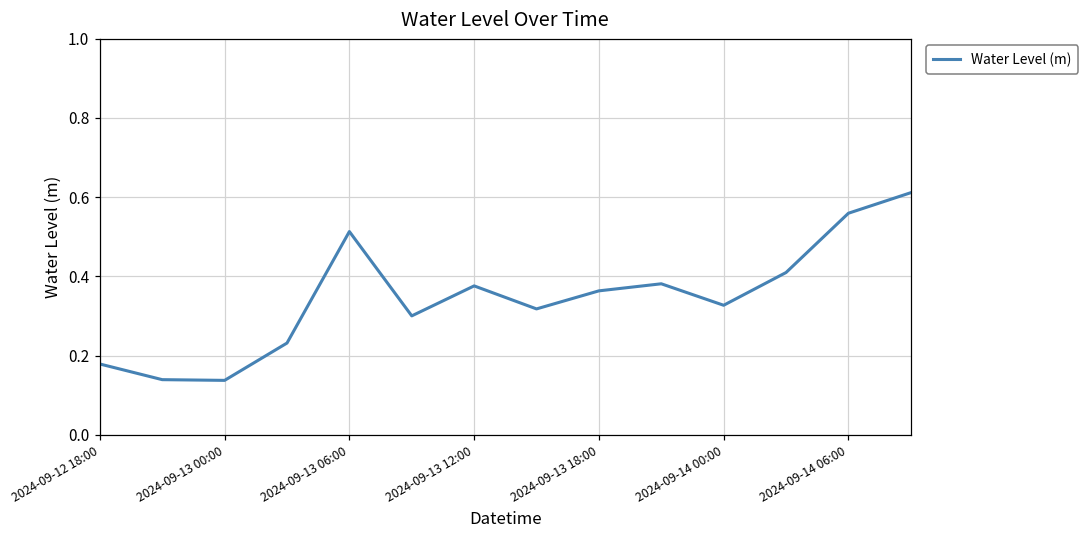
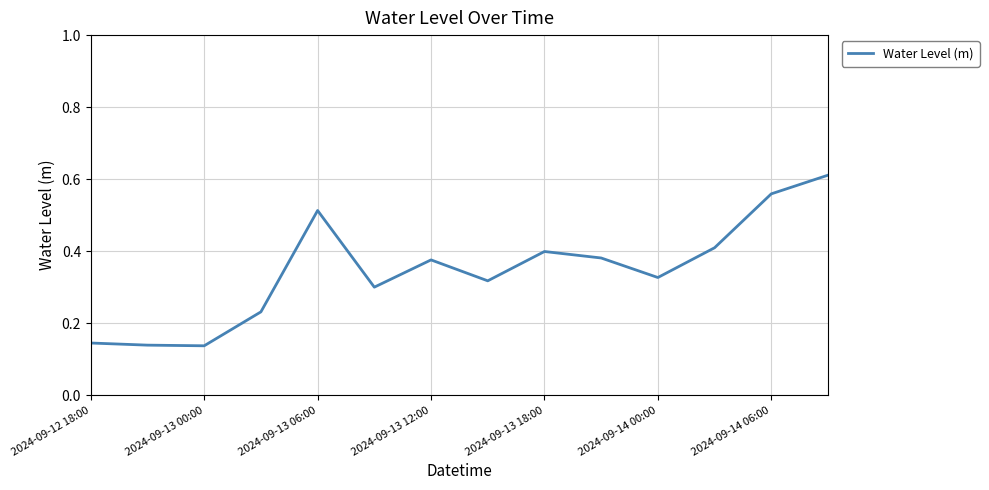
  {
-   "2024-09-12 18:00": 0.18,
+   "2024-09-12 18:00": 0.15,
    "2024-09-13 00:00": 0.14,
    "2024-09-13 06:00": 0.51,
    "2024-09-13 12:00": 0.38,
-   "2024-09-13 18:00": 0.36,
+   "2024-09-13 18:00": 0.40,
    "2024-09-14 00:00": 0.33,
    "2024-09-14 06:00": 0.56
  }
